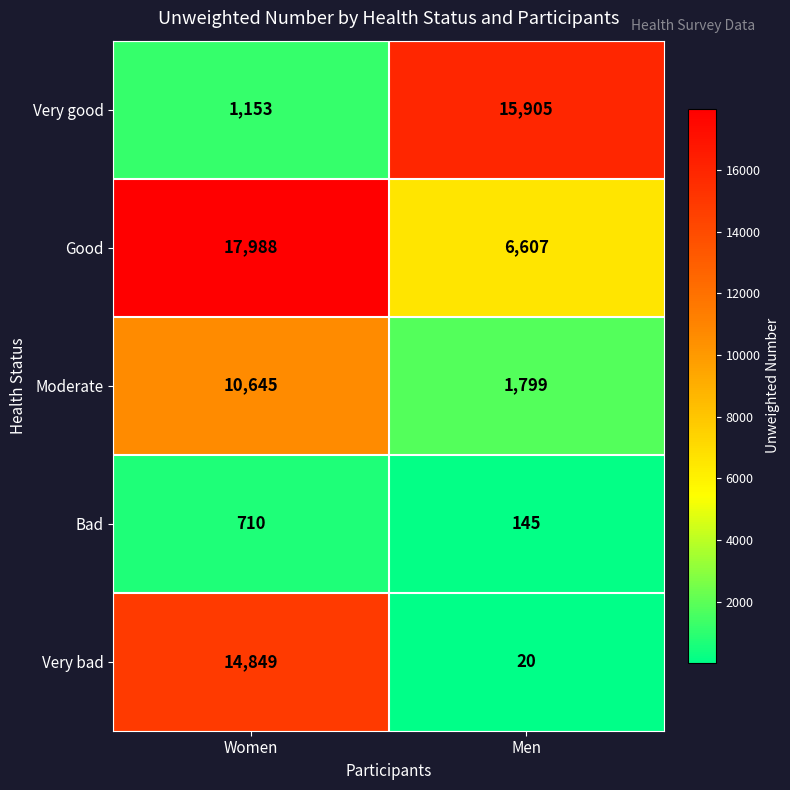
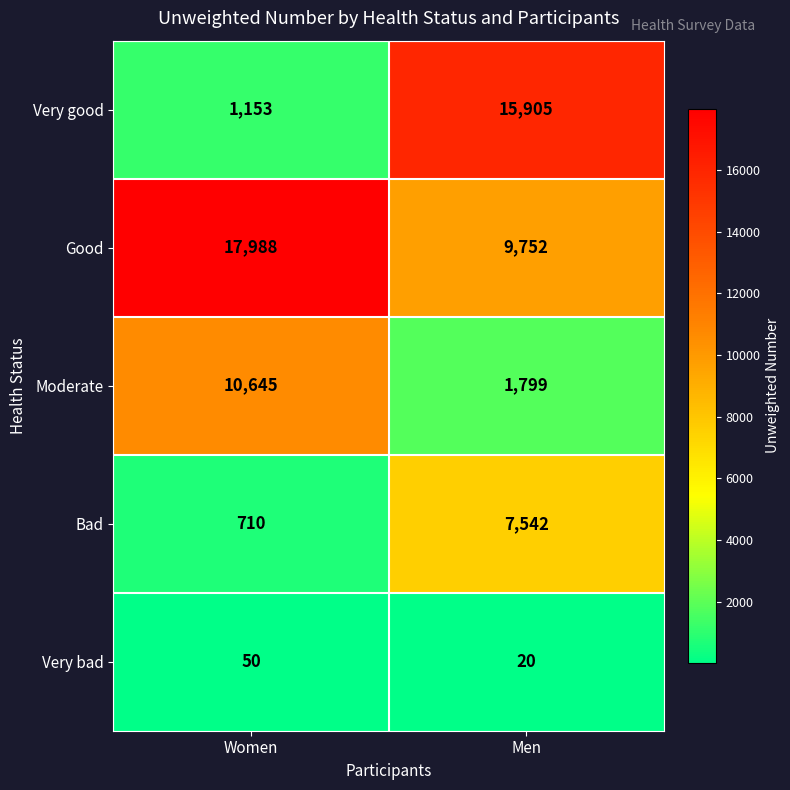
  {
    "Very good": {
      "Women": "1,153",
      "Men": "15,905"
    },
    "Good": {
      "Women": "17,988",
-     "Men": "6,607"
+     "Men": "9,752"
    },
    "Moderate": {
      "Women": "10,645",
      "Men": "1,799"
    },
    "Bad": {
      "Women": "710",
-     "Men": "145"
+     "Men": "7,542"
    },
    "Very bad": {
-     "Women": "14,849",
+     "Women": "50",
      "Men": "20"
    }
  }
